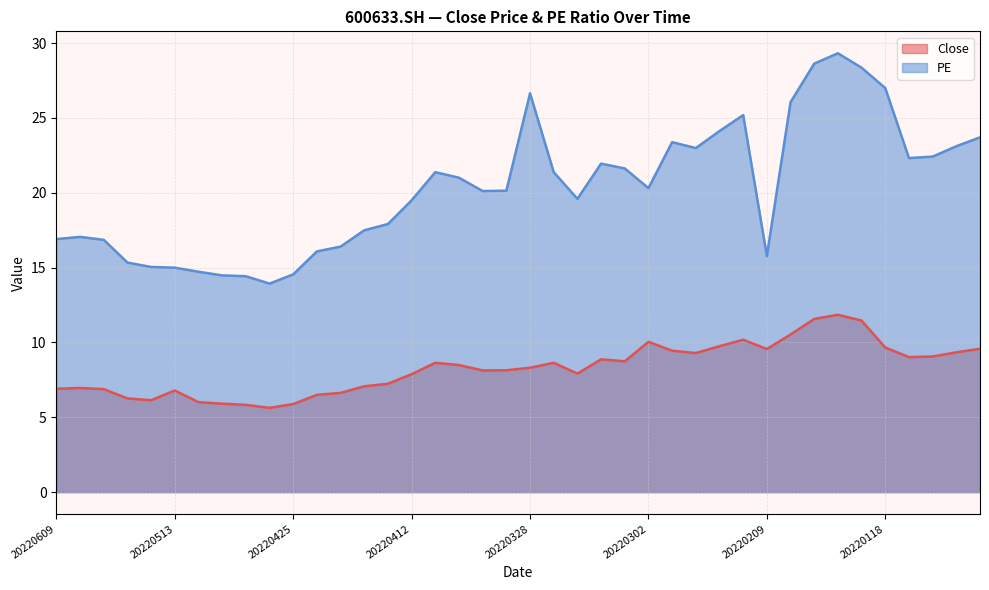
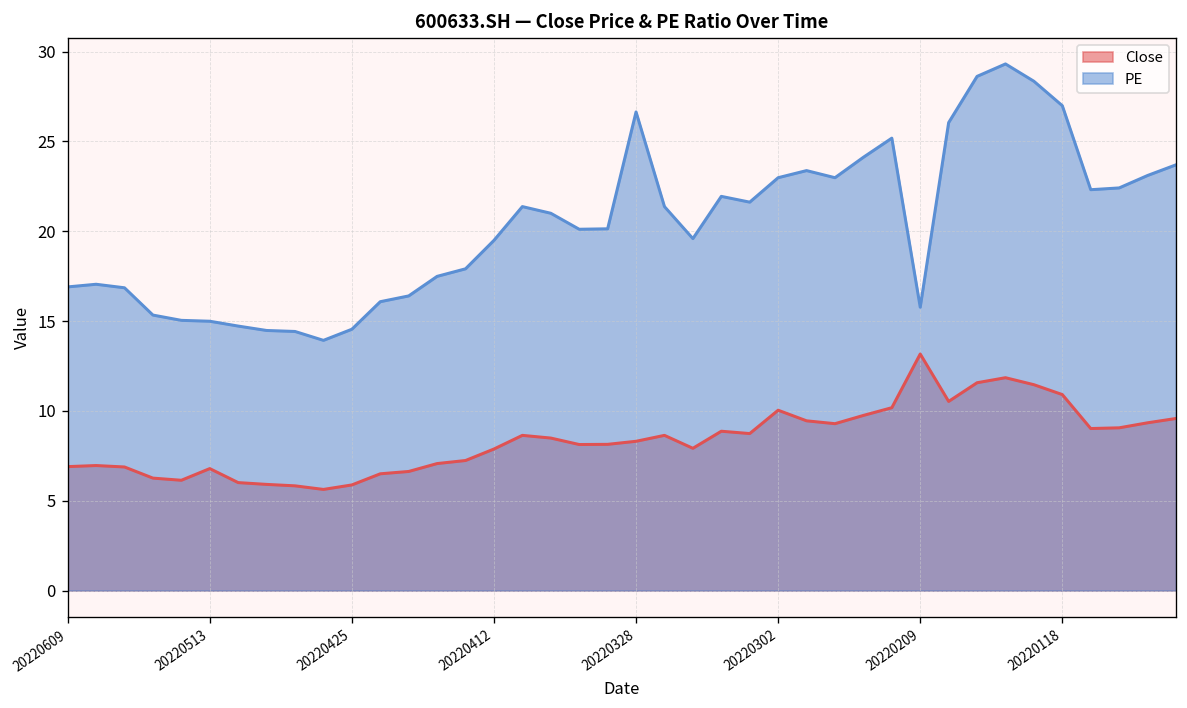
  {
    "Close": {
      "20220609": 6.9,
      "20220513": 6.8,
      "20220425": 5.9,
      "20220412": 7.9,
      "20220328": 8.3,
      "20220302": 10.0,
-     "20220209": 9.6,
-     "20220118": 9.7
+     "20220209": 13.2,
+     "20220118": 10.9
    },
    "PE": {
      "20220609": 16.9,
      "20220513": 15.0,
      "20220425": 14.5,
      "20220412": 19.5,
      "20220328": 26.6,
-     "20220302": 20.3,
+     "20220302": 23.0,
      "20220209": 15.8,
      "20220118": 27.0
    }
  }
